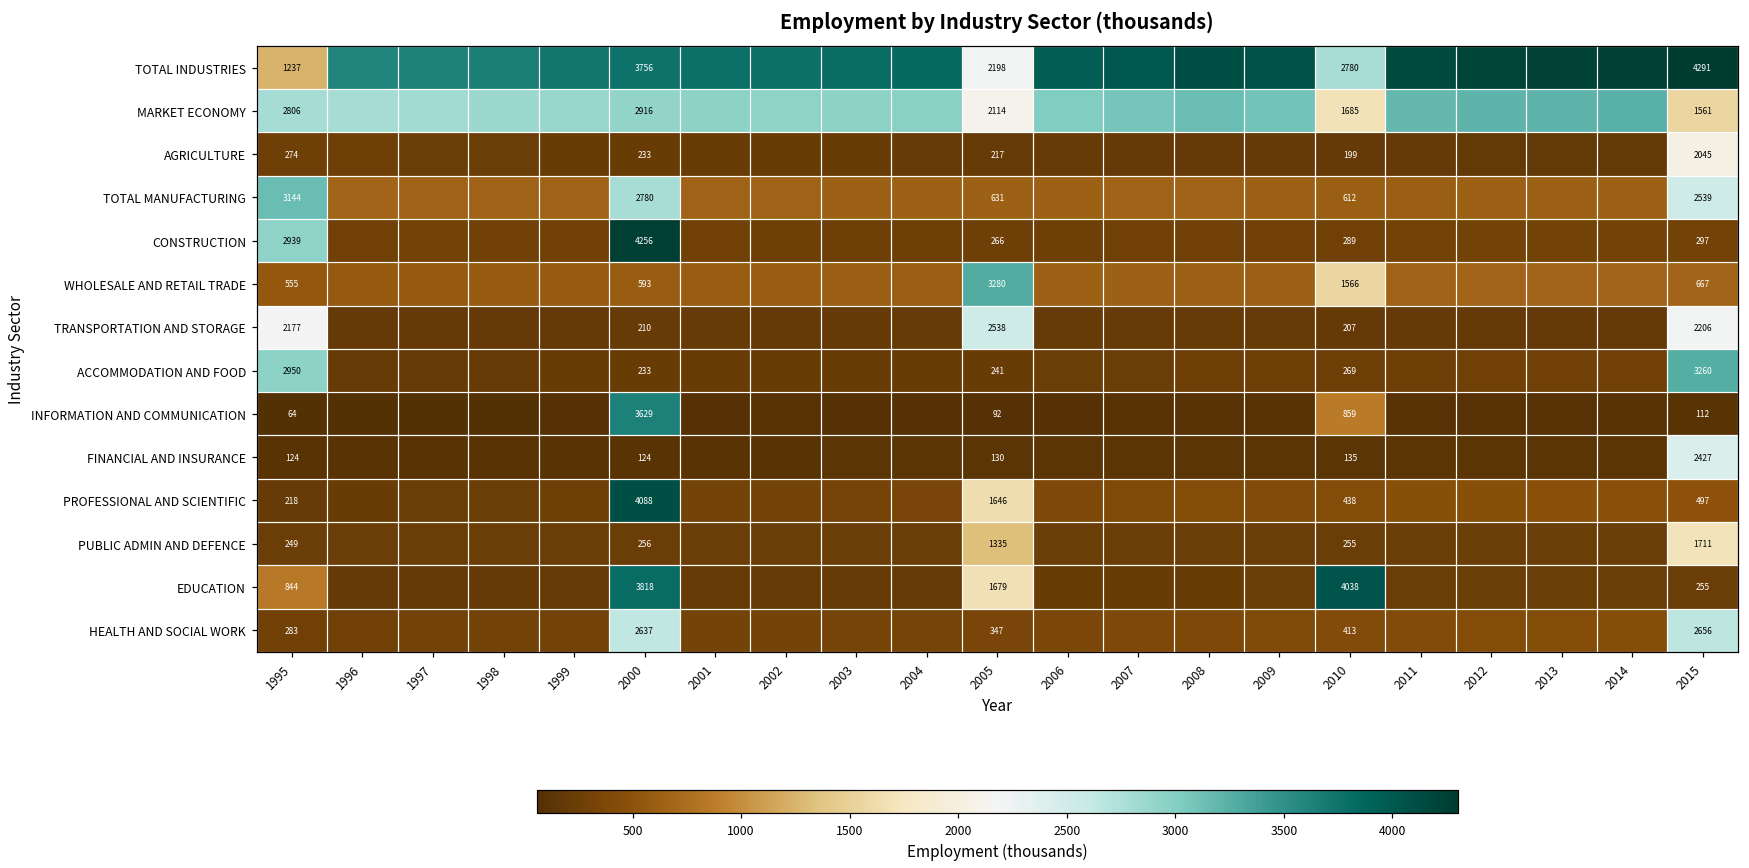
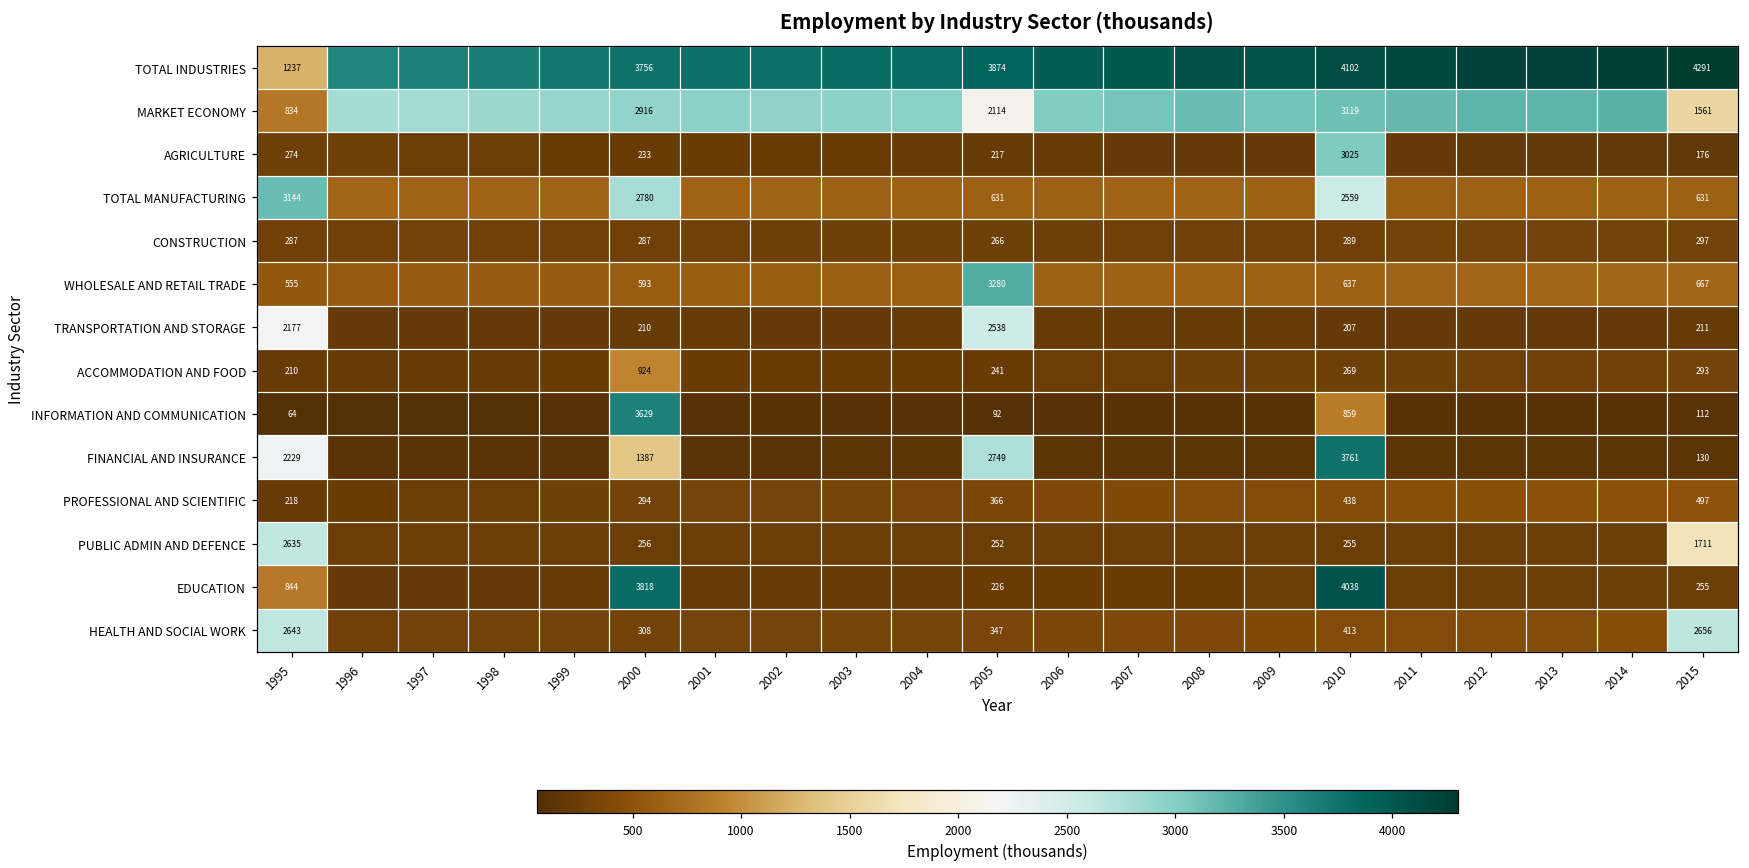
  {
    "TOTAL INDUSTRIES": {
      "1995": 1237,
      "2000": 3756,
-     "2005": 2198,
-     "2010": 2780,
+     "2005": 3874,
+     "2010": 4102,
      "2015": 4291
    },
    "MARKET ECONOMY": {
-     "1995": 2806,
+     "1995": 834,
      "2000": 2916,
      "2005": 2114,
-     "2010": 1685,
+     "2010": 3119,
      "2015": 1561
    },
    "AGRICULTURE": {
      "1995": 274,
      "2000": 233,
      "2005": 217,
-     "2010": 199,
-     "2015": 2045
+     "2010": 3025,
+     "2015": 176
    },
    "TOTAL MANUFACTURING": {
      "1995": 3144,
      "2000": 2780,
      "2005": 631,
-     "2010": 612,
-     "2015": 2539
+     "2010": 2559,
+     "2015": 631
    },
    "CONSTRUCTION": {
-     "1995": 2939,
-     "2000": 4256,
+     "1995": 287,
+     "2000": 287,
      "2005": 266,
      "2010": 289,
      "2015": 297
    },
    "WHOLESALE AND RETAIL TRADE": {
      "1995": 555,
      "2000": 593,
      "2005": 3280,
-     "2010": 1566,
+     "2010": 637,
      "2015": 667
    },
    "TRANSPORTATION AND STORAGE": {
      "1995": 2177,
      "2000": 210,
      "2005": 2538,
      "2010": 207,
-     "2015": 2206
+     "2015": 211
    },
    "ACCOMMODATION AND FOOD": {
-     "1995": 2950,
-     "2000": 233,
+     "1995": 210,
+     "2000": 924,
      "2005": 241,
      "2010": 269,
-     "2015": 3260
+     "2015": 293
    },
    "INFORMATION AND COMMUNICATION": {
      "1995": 64,
      "2000": 3629,
      "2005": 92,
      "2010": 859,
      "2015": 112
    },
    "FINANCIAL AND INSURANCE": {
-     "1995": 124,
-     "2000": 124,
-     "2005": 130,
-     "2010": 135,
-     "2015": 2427
+     "1995": 2229,
+     "2000": 1387,
+     "2005": 2749,
+     "2010": 3761,
+     "2015": 130
    },
    "PROFESSIONAL AND SCIENTIFIC": {
      "1995": 218,
-     "2000": 4088,
-     "2005": 1646,
+     "2000": 294,
+     "2005": 366,
      "2010": 438,
      "2015": 497
    },
    "PUBLIC ADMIN AND DEFENCE": {
-     "1995": 249,
+     "1995": 2635,
      "2000": 256,
-     "2005": 1335,
+     "2005": 252,
      "2010": 255,
      "2015": 1711
    },
    "EDUCATION": {
      "1995": 844,
      "2000": 3818,
-     "2005": 1679,
+     "2005": 226,
      "2010": 4038,
      "2015": 255
    },
    "HEALTH AND SOCIAL WORK": {
-     "1995": 283,
-     "2000": 2637,
+     "1995": 2643,
+     "2000": 308,
      "2005": 347,
      "2010": 413,
      "2015": 2656
    }
  }
